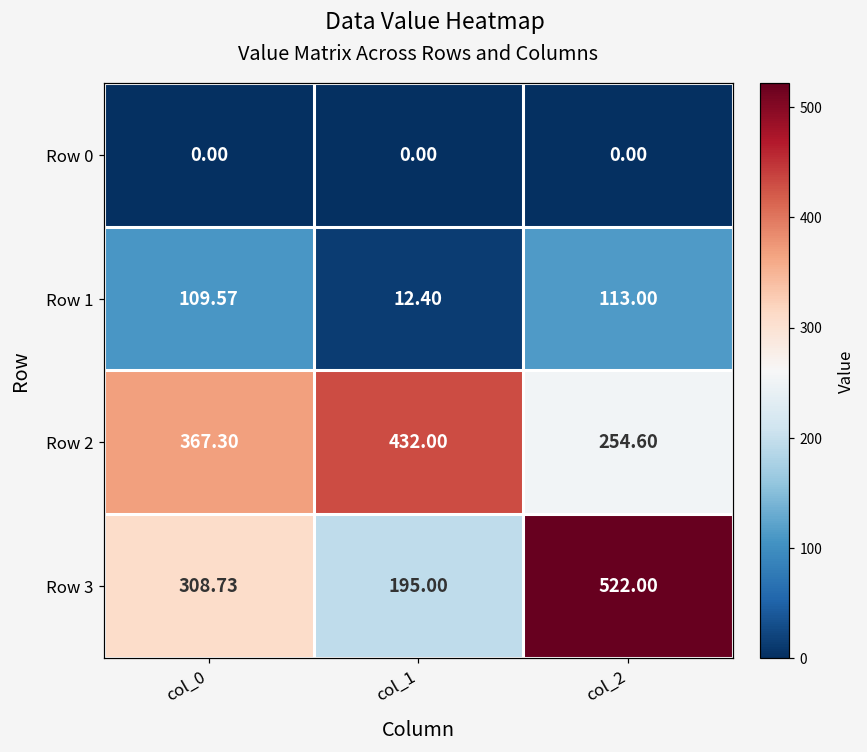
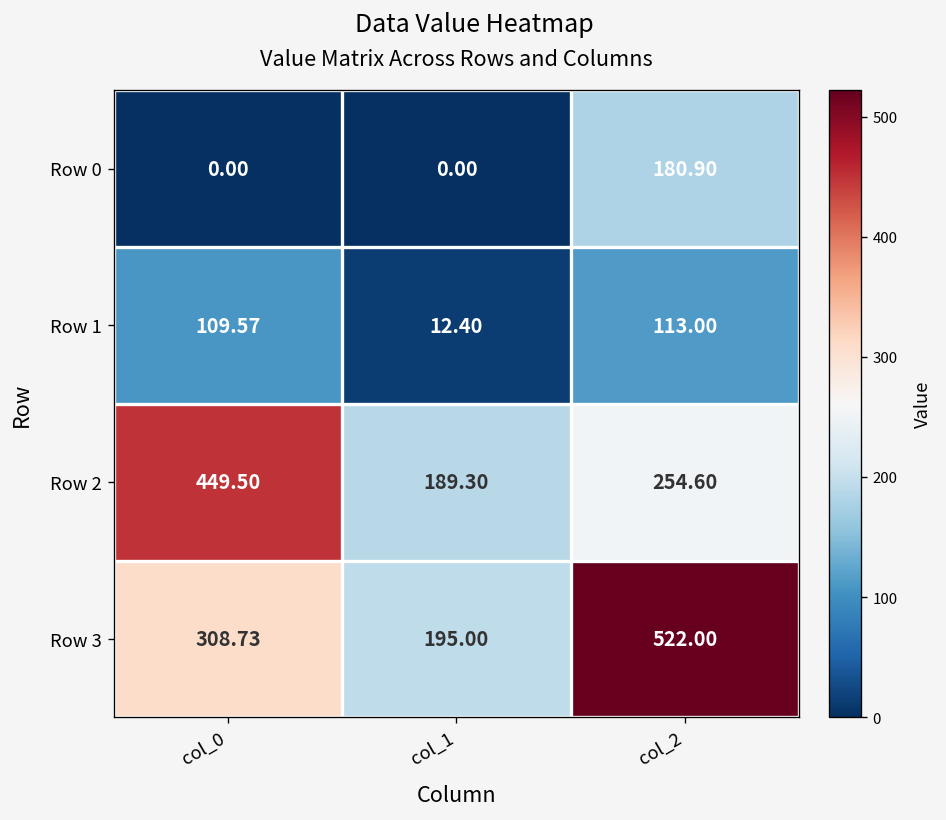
  {
    "Row 0": {
      "col_0": 0.00,
      "col_1": 0.00,
-     "col_2": 0.00
+     "col_2": 180.90
    },
    "Row 1": {
      "col_0": 109.57,
      "col_1": 12.40,
      "col_2": 113.00
    },
    "Row 2": {
-     "col_0": 367.30,
-     "col_1": 432.00,
+     "col_0": 449.50,
+     "col_1": 189.30,
      "col_2": 254.60
    },
    "Row 3": {
      "col_0": 308.73,
      "col_1": 195.00,
      "col_2": 522.00
    }
  }
